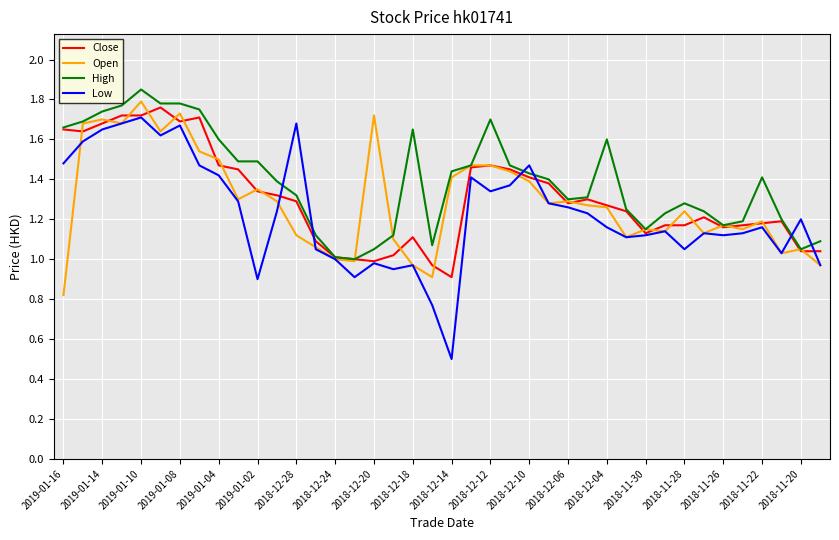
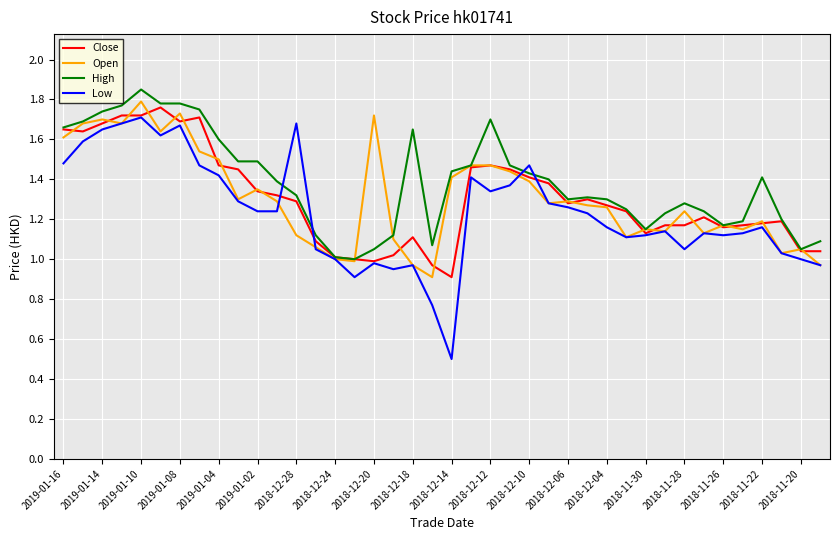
  {
    "Close": {
      "2019-01-14": 1.68,
      "2019-01-08": 1.69,
      "2019-01-04": 1.47,
      "2018-12-28": 1.29,
      "2018-12-18": 1.11,
      "2018-12-14": 0.91,
      "2018-12-10": 1.41,
      "2018-11-28": 1.17
    },
    "Open": {
-     "2019-01-16": 0.82,
+     "2019-01-16": 1.61,
      "2019-01-14": 1.70,
      "2019-01-10": 1.79,
      "2019-01-08": 1.73,
      "2019-01-04": 1.50,
      "2018-12-28": 1.12,
      "2018-12-20": 1.72,
      "2018-12-14": 1.41,
      "2018-12-10": 1.39,
      "2018-11-28": 1.24
    },
    "High": {
      "2019-01-14": 1.74,
      "2019-01-10": 1.85,
      "2019-01-08": 1.78,
      "2019-01-04": 1.6,
      "2019-01-02": 1.5,
      "2018-12-28": 1.32,
      "2018-12-20": 1.05,
      "2018-12-18": 1.65,
      "2018-12-14": 1.44,
      "2018-12-12": 1.7,
      "2018-12-10": 1.43,
-     "2018-12-04": 1.6,
+     "2018-12-04": 1.3,
      "2018-11-28": 1.28,
      "2018-11-22": 1.4
    },
    "Low": {
      "2019-01-16": 1.48,
      "2019-01-14": 1.65,
      "2019-01-08": 1.67,
      "2019-01-04": 1.42,
-     "2019-01-02": 0.90,
+     "2019-01-02": 1.24,
      "2018-12-28": 1.68,
      "2018-12-14": 0.50,
      "2018-12-12": 1.34,
      "2018-12-10": 1.47,
      "2018-12-06": 1.26,
      "2018-12-04": 1.16,
      "2018-11-28": 1.05,
      "2018-11-26": 1.12,
      "2018-11-22": 1.16,
-     "2018-11-20": 1.2
+     "2018-11-20": 1.0
    }
  }
